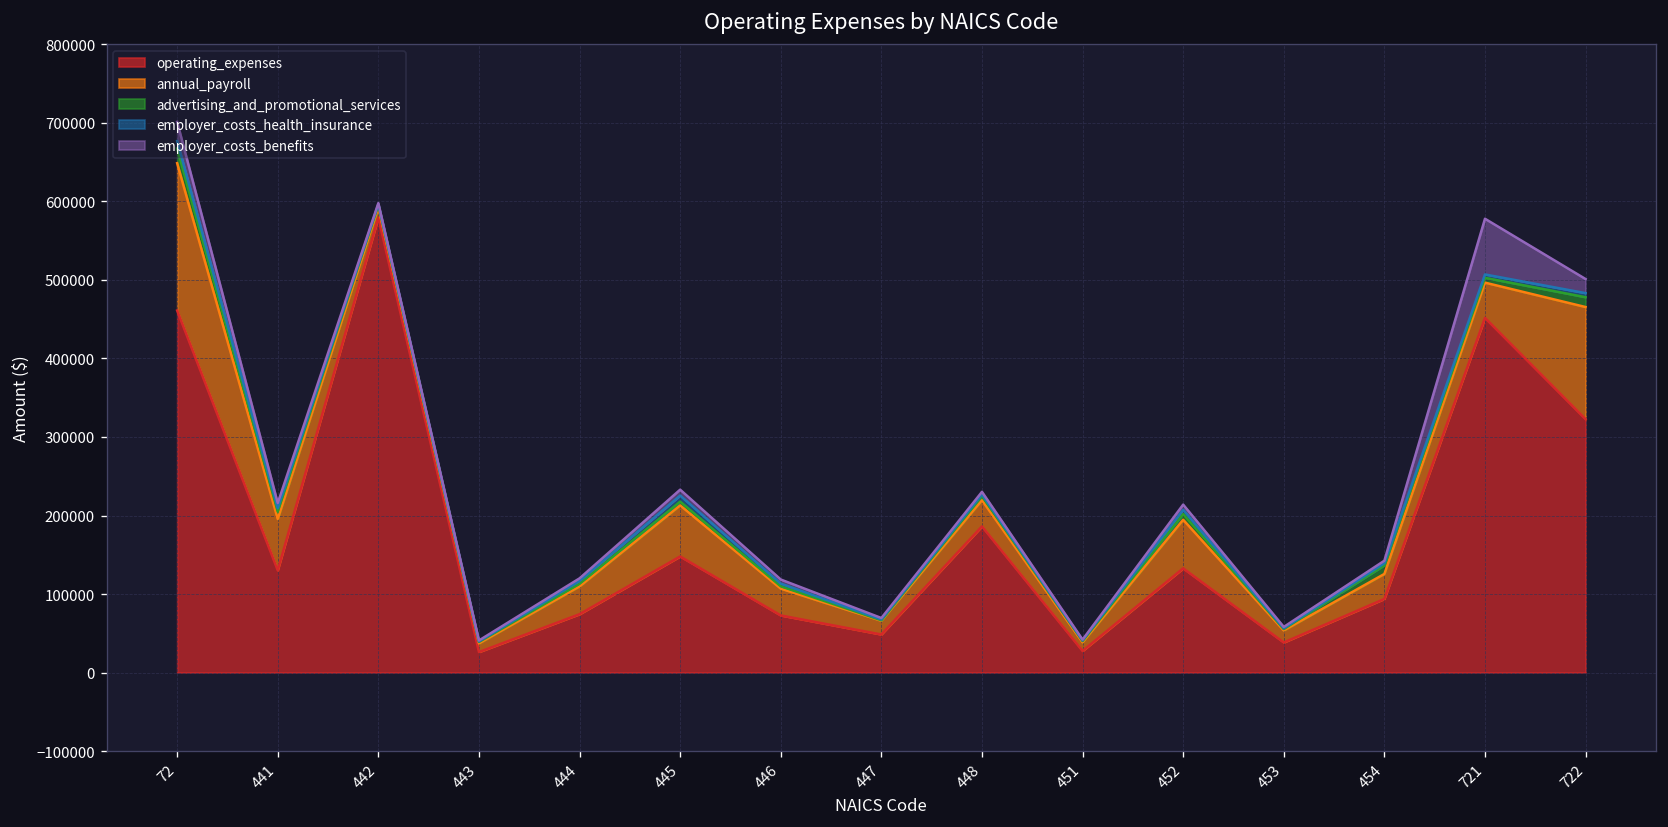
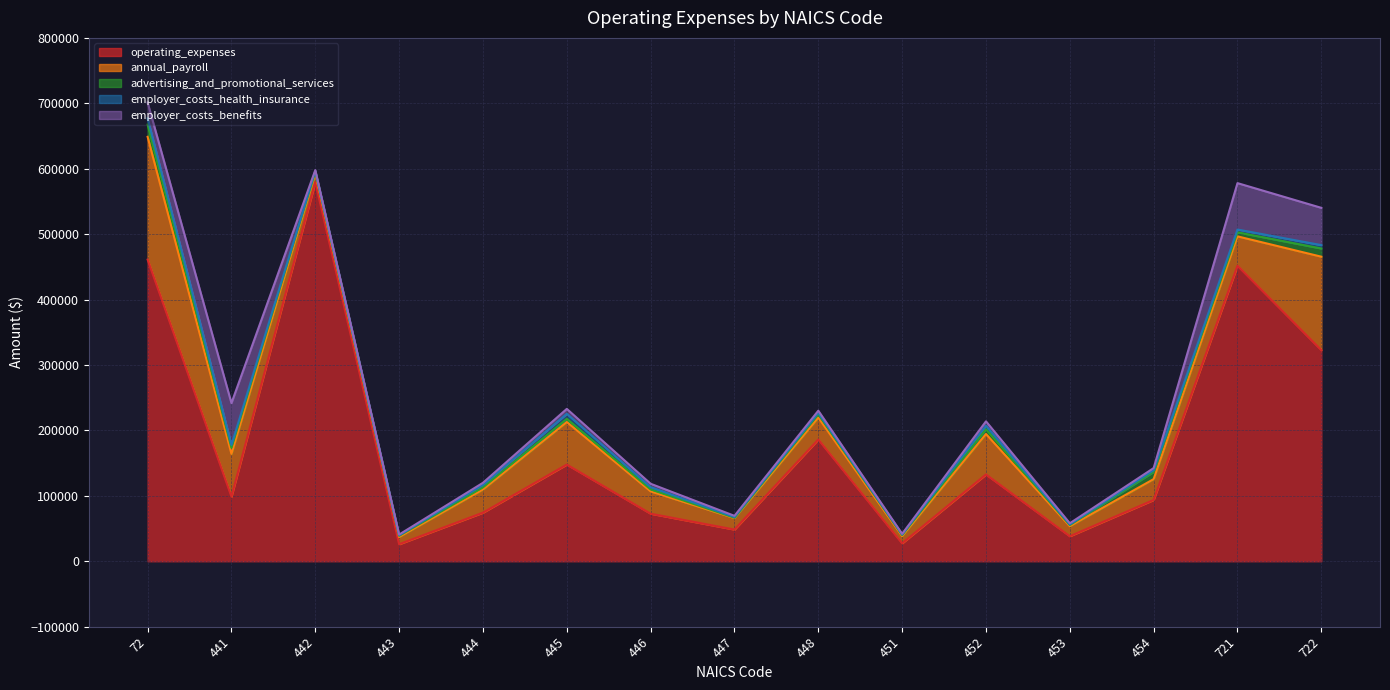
  {
    "operating_expenses": {
      "72": 460000,
-     "441": 130000,
+     "441": 100000,
      "442": 580000,
      "443": 30000,
      "444": 70000,
      "445": 150000,
      "446": 70000,
      "447": 50000,
      "448": 190000,
      "451": 30000,
      "452": 130000,
      "453": 40000,
      "454": 90000,
      "721": 450000,
      "722": 320000
    },
    "annual_payroll": {
      "72": 190000,
      "441": 70000,
      "445": 70000,
      "448": 30000,
      "452": 60000,
      "454": 30000,
      "721": 40000,
      "722": 140000
    },
    "advertising_and_promotional_services": {
      "441": 10000,
      "445": 0,
      "452": 10000,
      "721": 10000,
      "722": 10000
    },
    "employer_costs_health_insurance": {
      "441": 0,
      "445": 10000,
      "452": 10000,
      "721": 0,
      "722": 10000
    },
    "employer_costs_benefits": {
-     "441": 10000,
+     "441": 60000,
      "445": 10000,
      "446": 10000,
      "452": 10000,
      "721": 70000,
-     "722": 20000
+     "722": 60000
    }
  }
